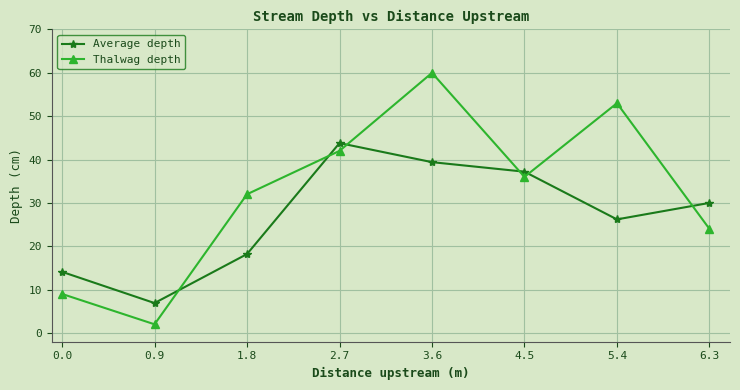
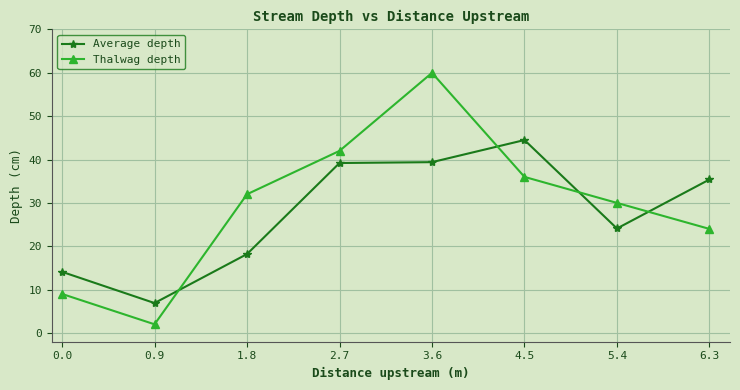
  {
    "Average depth": {
      "0.0": 14,
      "0.9": 7,
      "1.8": 18,
-     "2.7": 44,
+     "2.7": 39,
      "3.6": 39,
-     "4.5": 37,
-     "5.4": 26,
-     "6.3": 30
+     "4.5": 45,
+     "5.4": 24,
+     "6.3": 35
    },
    "Thalwag depth": {
      "0.0": 9,
      "0.9": 2,
      "1.8": 32,
      "2.7": 42,
      "3.6": 60,
      "4.5": 36,
-     "5.4": 53,
+     "5.4": 30,
      "6.3": 24
    }
  }
